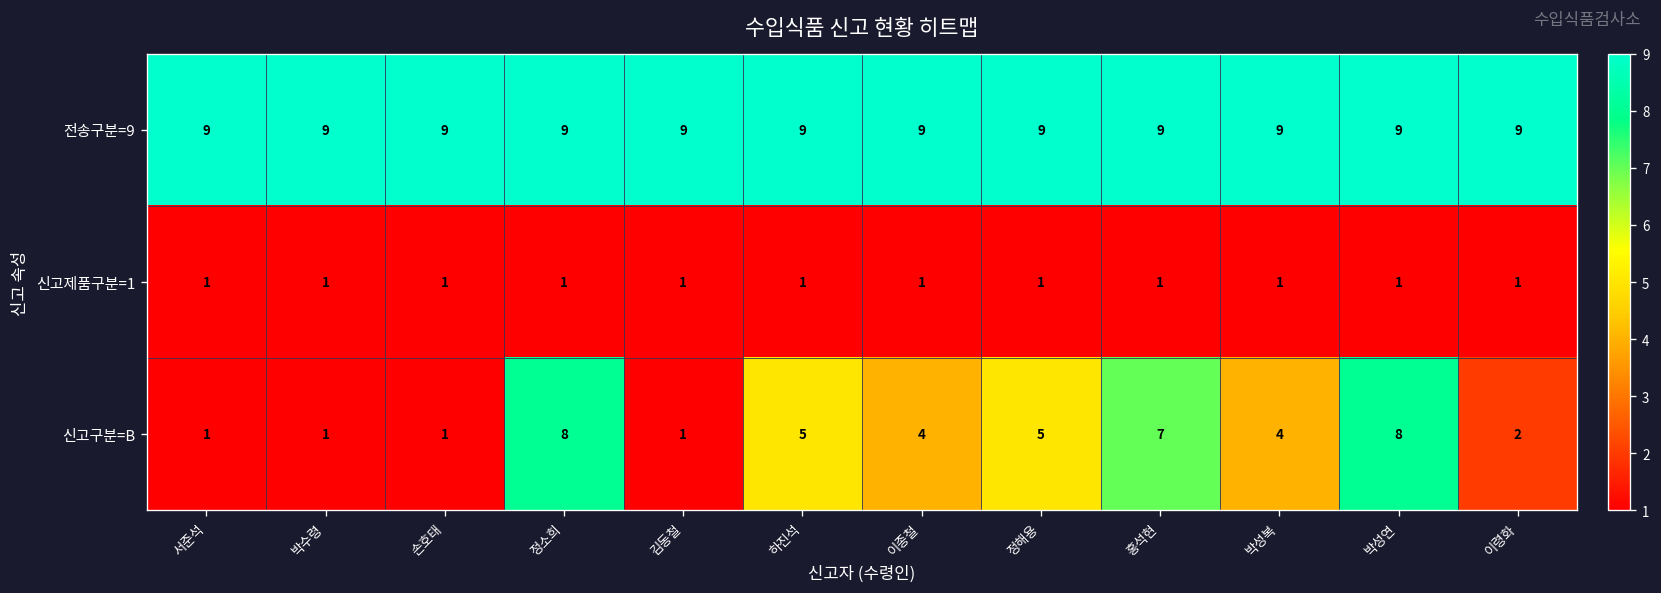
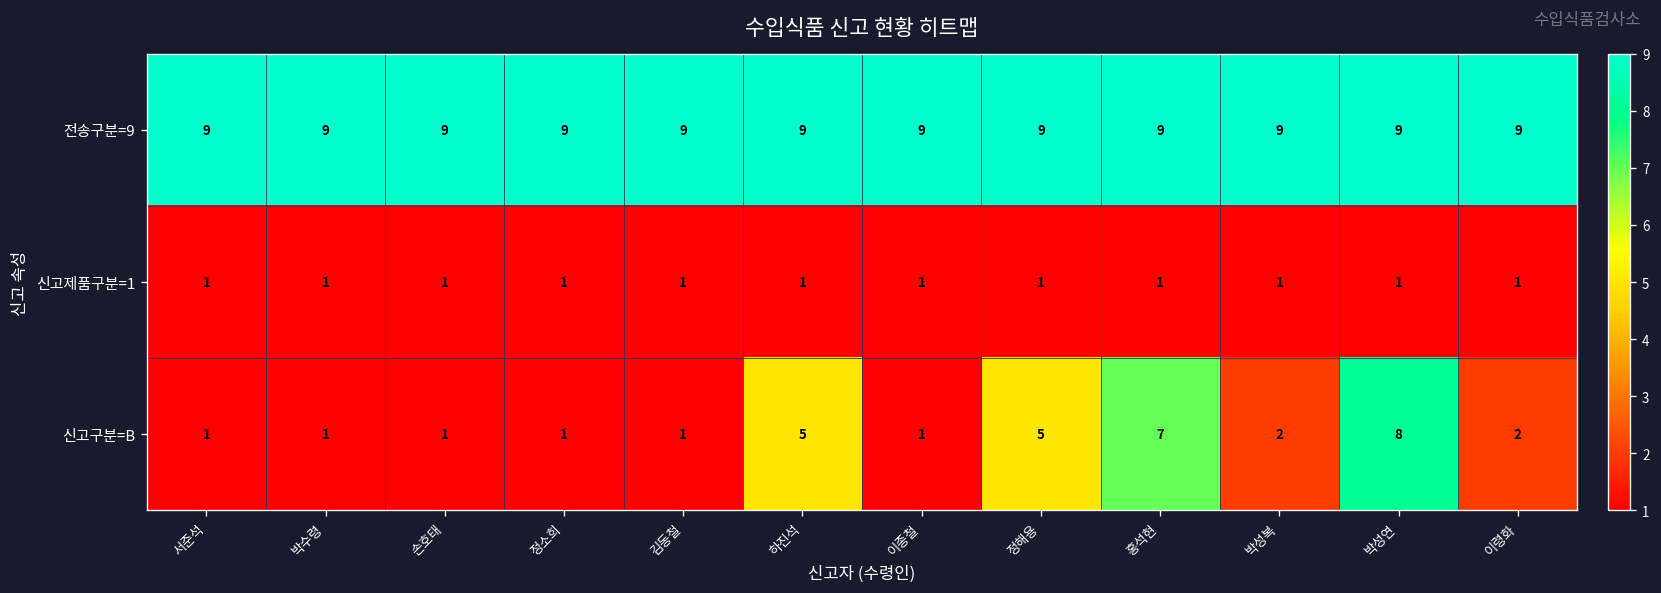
  {
    "전송구분=9": {
      "서준석": 9,
      "박수령": 9,
      "손호태": 9,
      "정소희": 9,
      "김동철": 9,
      "하진석": 9,
      "이종철": 9,
      "정해용": 9,
      "홍석현": 9,
      "박성복": 9,
      "박성연": 9,
      "이령화": 9
    },
    "신고제품구분=1": {
      "서준석": 1,
      "박수령": 1,
      "손호태": 1,
      "정소희": 1,
      "김동철": 1,
      "하진석": 1,
      "이종철": 1,
      "정해용": 1,
      "홍석현": 1,
      "박성복": 1,
      "박성연": 1,
      "이령화": 1
    },
    "신고구분=B": {
      "서준석": 1,
      "박수령": 1,
      "손호태": 1,
-     "정소희": 8,
+     "정소희": 1,
      "김동철": 1,
      "하진석": 5,
-     "이종철": 4,
+     "이종철": 1,
      "정해용": 5,
      "홍석현": 7,
-     "박성복": 4,
+     "박성복": 2,
      "박성연": 8,
      "이령화": 2
    }
  }
